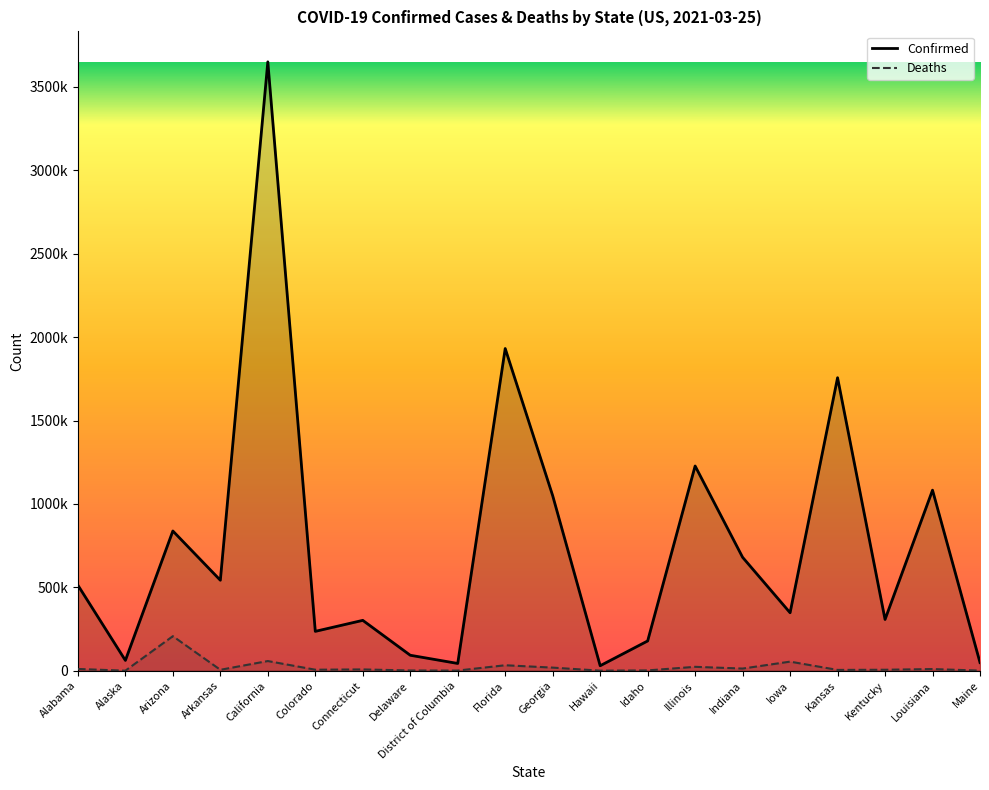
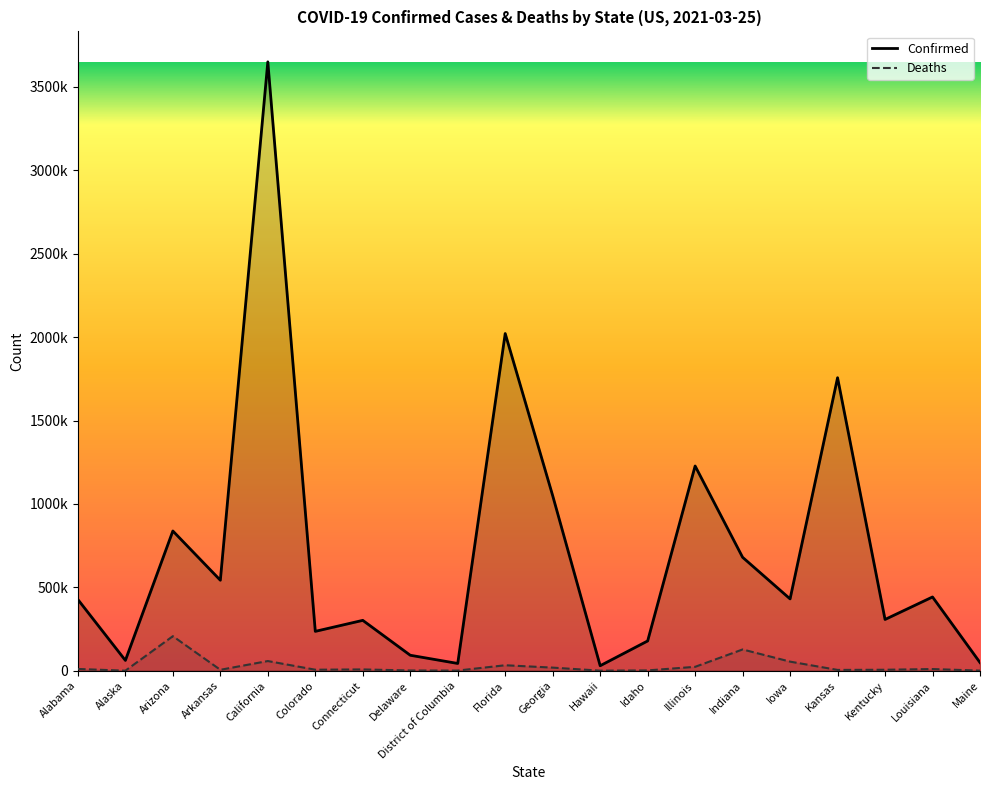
  {
    "Confirmed": {
-     "Alabama": 510000,
+     "Alabama": 430000,
      "Alaska": 60000,
      "Arizona": 840000,
      "Arkansas": 540000,
      "California": 3650000,
      "Colorado": 240000,
      "Connecticut": 300000,
      "Delaware": 90000,
      "District of Columbia": 40000,
-     "Florida": 1930000,
+     "Florida": 2020000,
      "Georgia": 1050000,
      "Hawaii": 30000,
      "Idaho": 180000,
      "Illinois": 1230000,
      "Indiana": 680000,
-     "Iowa": 350000,
+     "Iowa": 430000,
      "Kansas": 1760000,
      "Kentucky": 310000,
-     "Louisiana": 1080000,
+     "Louisiana": 440000,
      "Maine": 50000
    },
    "Deaths": {
      "Alabama": 10000,
      "Alaska": 0,
      "Arizona": 210000,
      "Arkansas": 10000,
      "California": 60000,
      "Colorado": 10000,
      "Connecticut": 10000,
      "Delaware": 0,
      "District of Columbia": 0,
      "Florida": 30000,
      "Georgia": 20000,
      "Hawaii": 0,
      "Idaho": 0,
      "Illinois": 20000,
-     "Indiana": 10000,
+     "Indiana": 130000,
      "Iowa": 50000,
      "Kansas": 0,
      "Kentucky": 10000,
      "Louisiana": 10000,
      "Maine": 0
    }
  }
